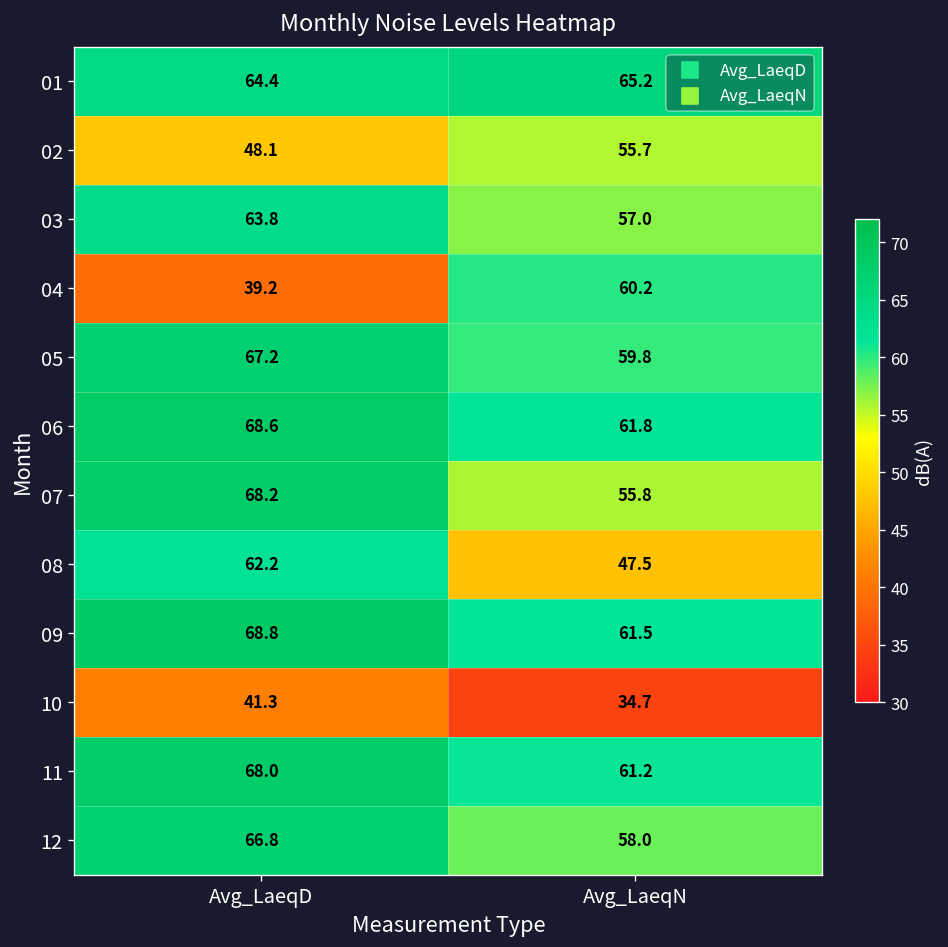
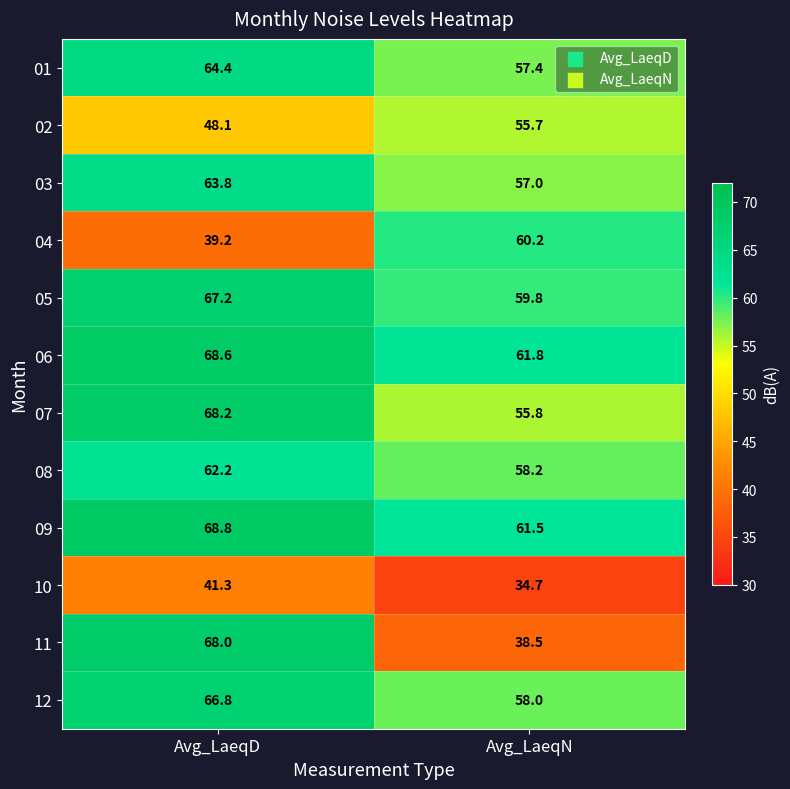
  {
    "01": {
      "Avg_LaeqD": 64.4,
-     "Avg_LaeqN": 65.2
+     "Avg_LaeqN": 57.4
    },
    "02": {
      "Avg_LaeqD": 48.1,
      "Avg_LaeqN": 55.7
    },
    "03": {
      "Avg_LaeqD": 63.8,
      "Avg_LaeqN": 57.0
    },
    "04": {
      "Avg_LaeqD": 39.2,
      "Avg_LaeqN": 60.2
    },
    "05": {
      "Avg_LaeqD": 67.2,
      "Avg_LaeqN": 59.8
    },
    "06": {
      "Avg_LaeqD": 68.6,
      "Avg_LaeqN": 61.8
    },
    "07": {
      "Avg_LaeqD": 68.2,
      "Avg_LaeqN": 55.8
    },
    "08": {
      "Avg_LaeqD": 62.2,
-     "Avg_LaeqN": 47.5
+     "Avg_LaeqN": 58.2
    },
    "09": {
      "Avg_LaeqD": 68.8,
      "Avg_LaeqN": 61.5
    },
    "10": {
      "Avg_LaeqD": 41.3,
      "Avg_LaeqN": 34.7
    },
    "11": {
      "Avg_LaeqD": 68.0,
-     "Avg_LaeqN": 61.2
+     "Avg_LaeqN": 38.5
    },
    "12": {
      "Avg_LaeqD": 66.8,
      "Avg_LaeqN": 58.0
    }
  }
